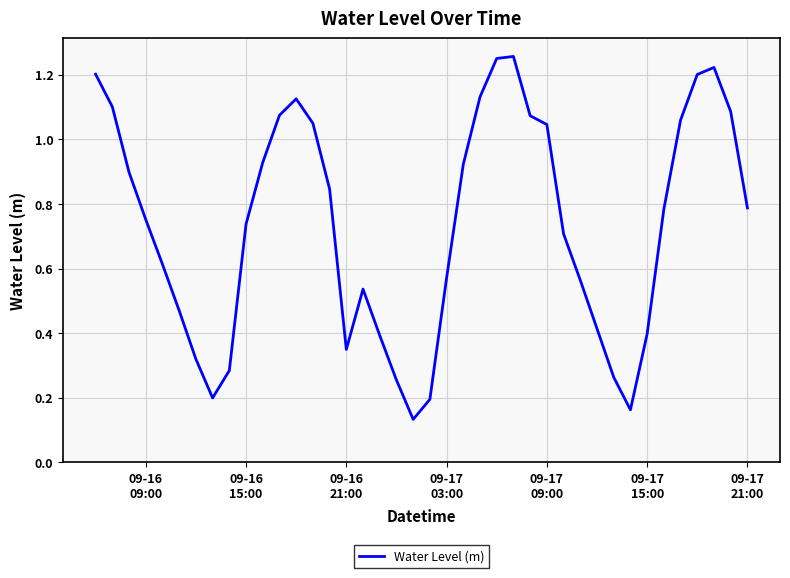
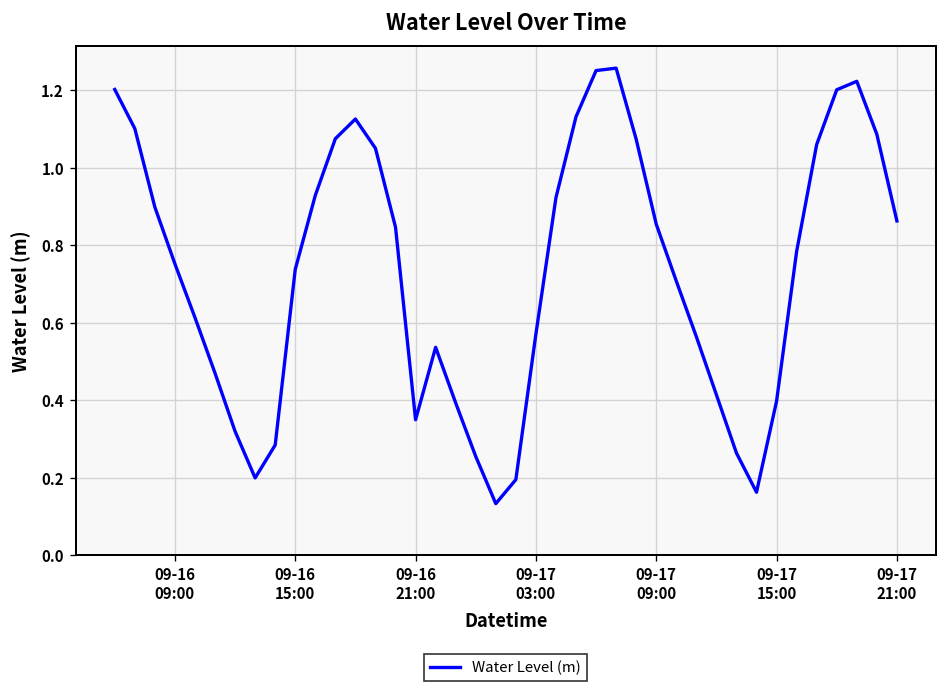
  {
    "09-16 09:00": 0.75,
    "09-16 15:00": 0.74,
    "09-16 21:00": 0.35,
    "09-17 03:00": 0.57,
-   "09-17 09:00": 1.05,
+   "09-17 09:00": 0.85,
    "09-17 15:00": 0.40,
-   "09-17 21:00": 0.79
+   "09-17 21:00": 0.86
  }
